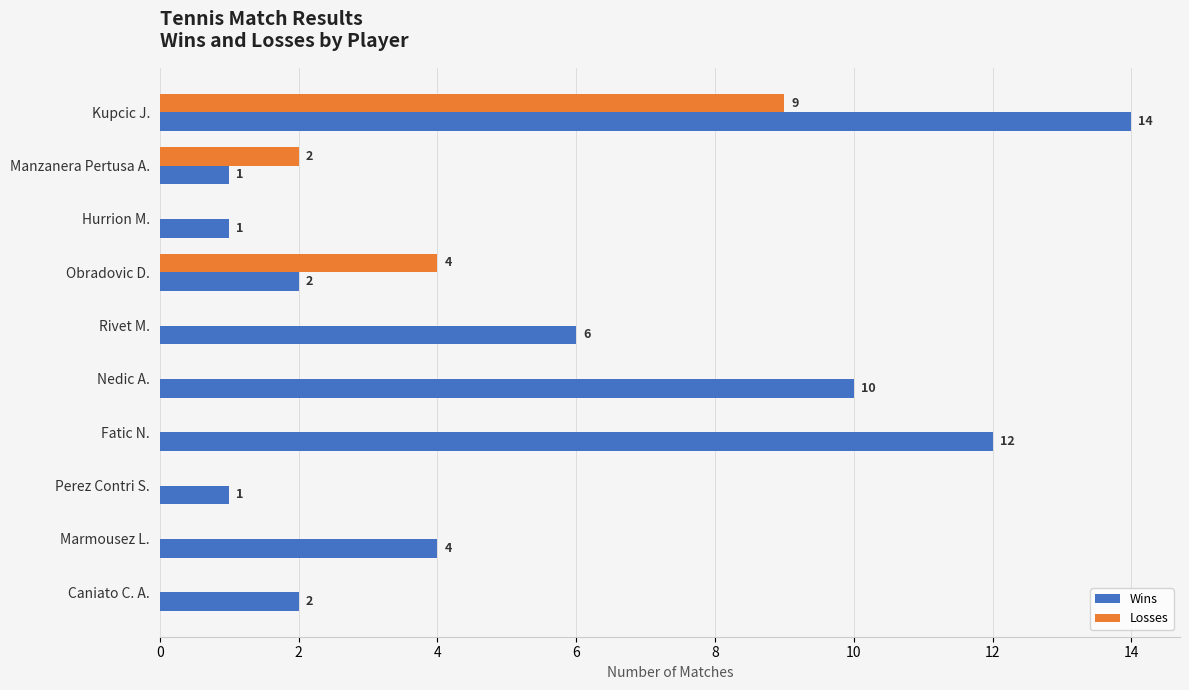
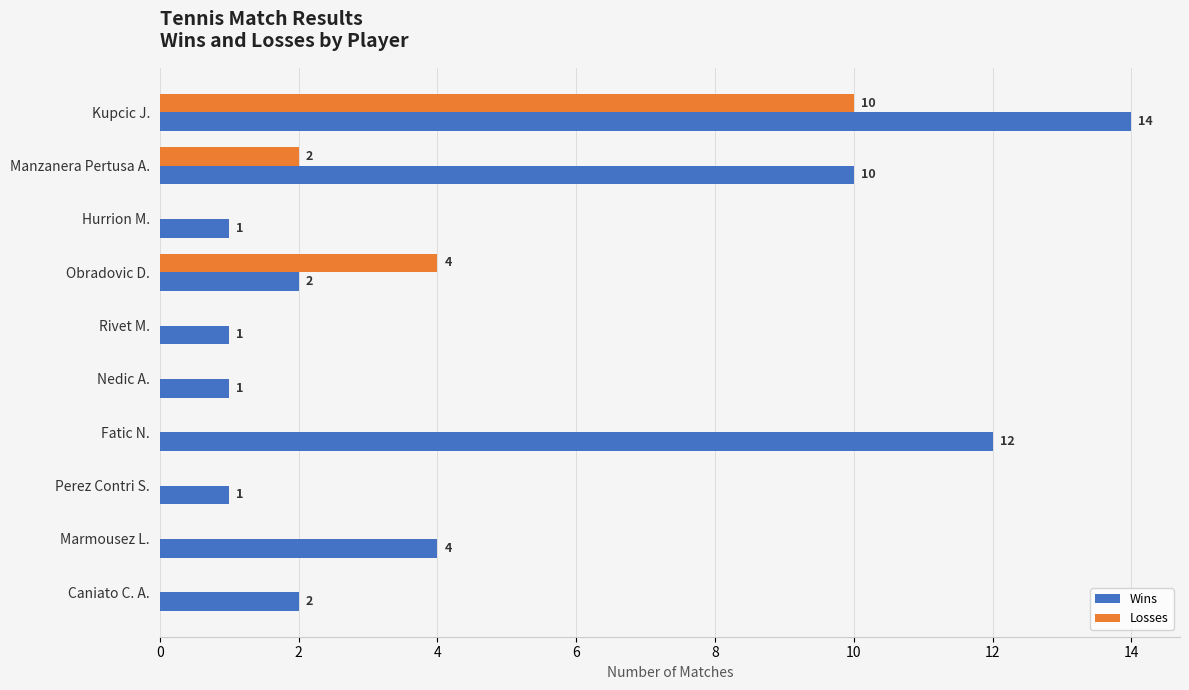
  {
    "Wins": {
      "Kupcic J.": 14,
-     "Manzanera Pertusa A.": 1,
+     "Manzanera Pertusa A.": 10,
      "Hurrion M.": 1,
      "Obradovic D.": 2,
-     "Rivet M.": 6,
-     "Nedic A.": 10,
+     "Rivet M.": 1,
+     "Nedic A.": 1,
      "Fatic N.": 12,
      "Perez Contri S.": 1,
      "Marmousez L.": 4,
      "Caniato C. A.": 2
    },
    "Losses": {
-     "Kupcic J.": 9,
+     "Kupcic J.": 10,
      "Manzanera Pertusa A.": 2,
      "Obradovic D.": 4
    }
  }
